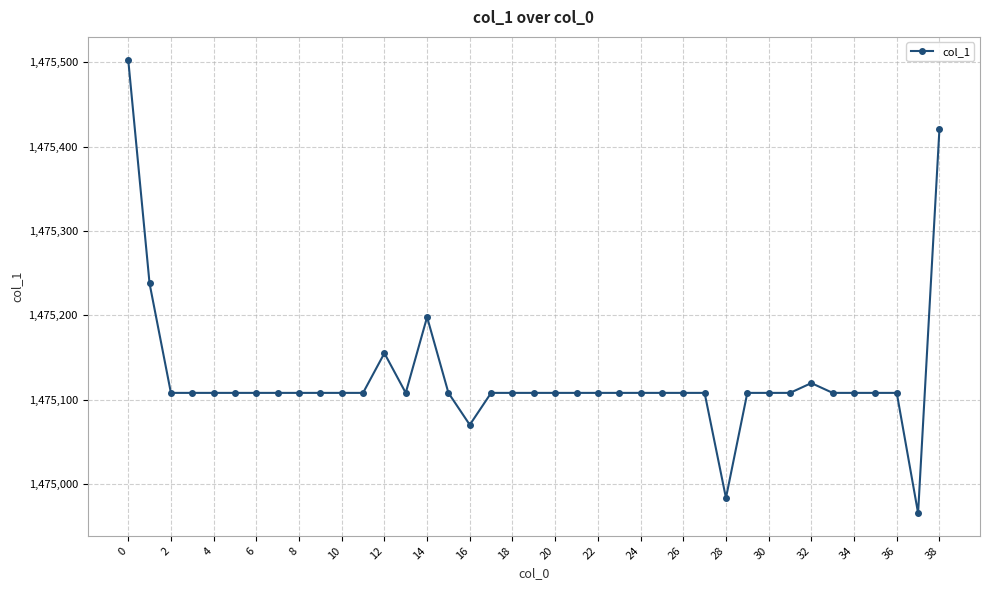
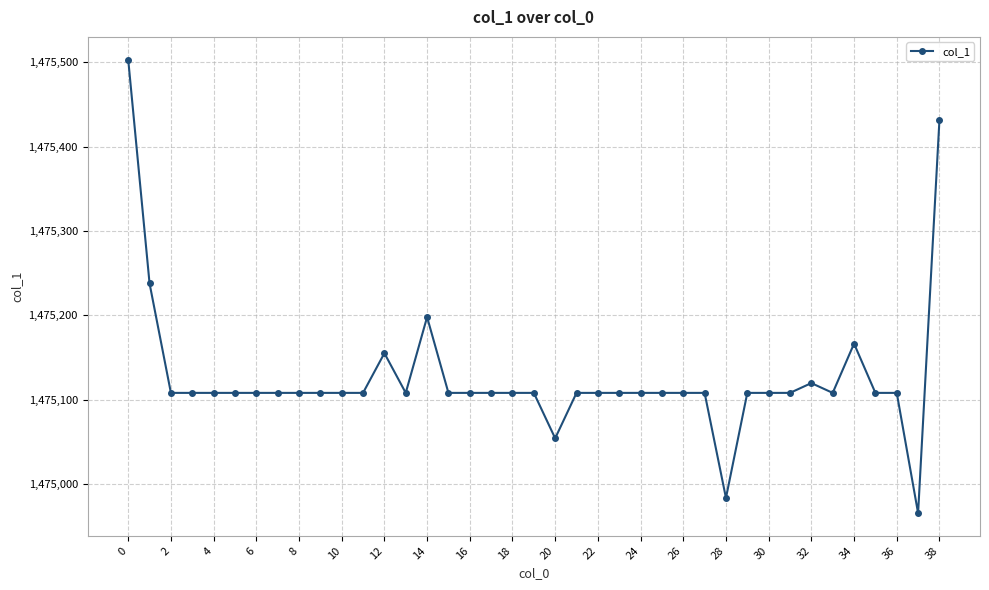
  {
    "0": "1,475,500",
    "2": "1,475,110",
    "4": "1,475,110",
    "6": "1,475,110",
    "8": "1,475,110",
    "10": "1,475,110",
    "12": "1,475,160",
    "14": "1,475,200",
-   "16": "1,475,070",
+   "16": "1,475,110",
    "18": "1,475,110",
-   "20": "1,475,110",
+   "20": "1,475,050",
    "22": "1,475,110",
    "24": "1,475,110",
    "26": "1,475,110",
    "28": "1,474,980",
    "30": "1,475,110",
    "32": "1,475,120",
-   "34": "1,475,110",
+   "34": "1,475,170",
    "36": "1,475,110",
-   "38": "1,475,420"
+   "38": "1,475,430"
  }
